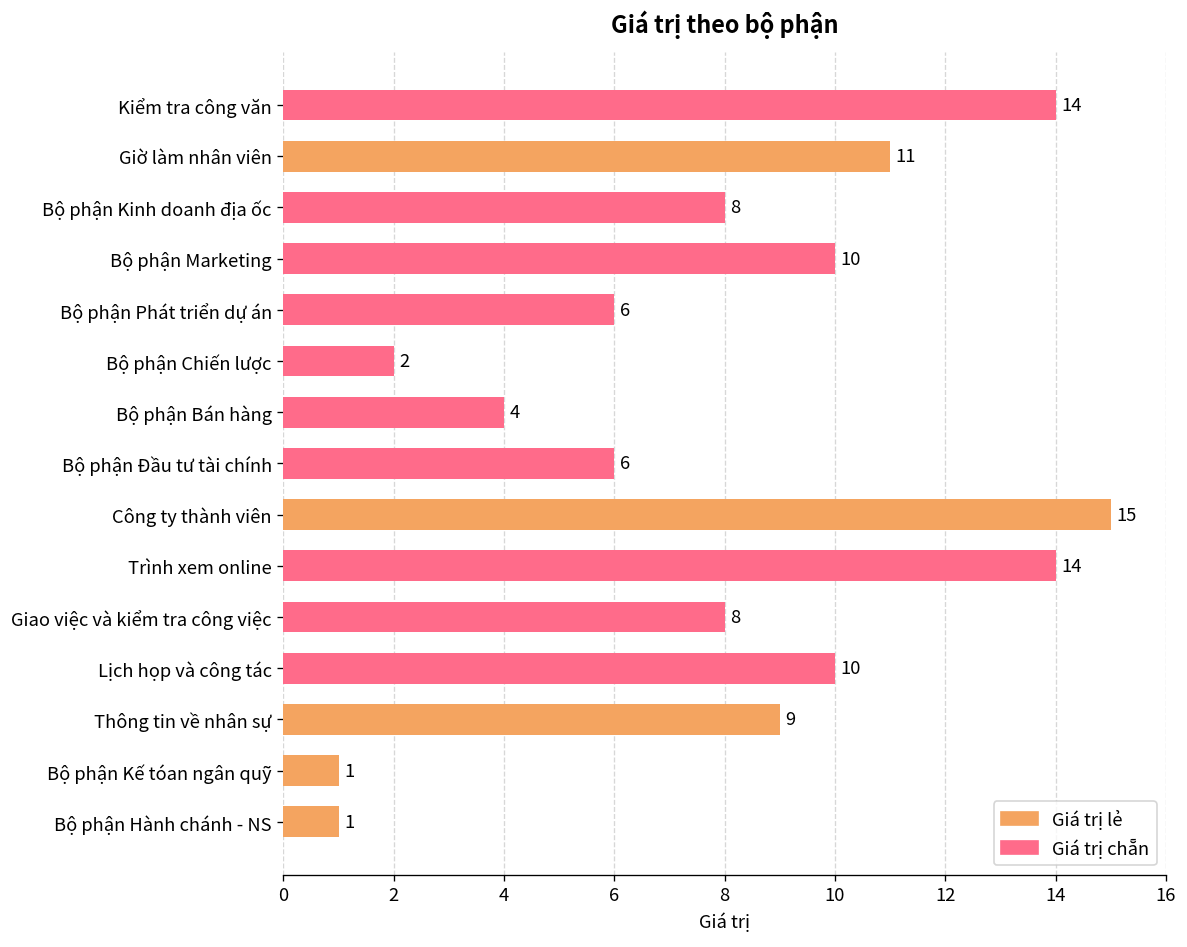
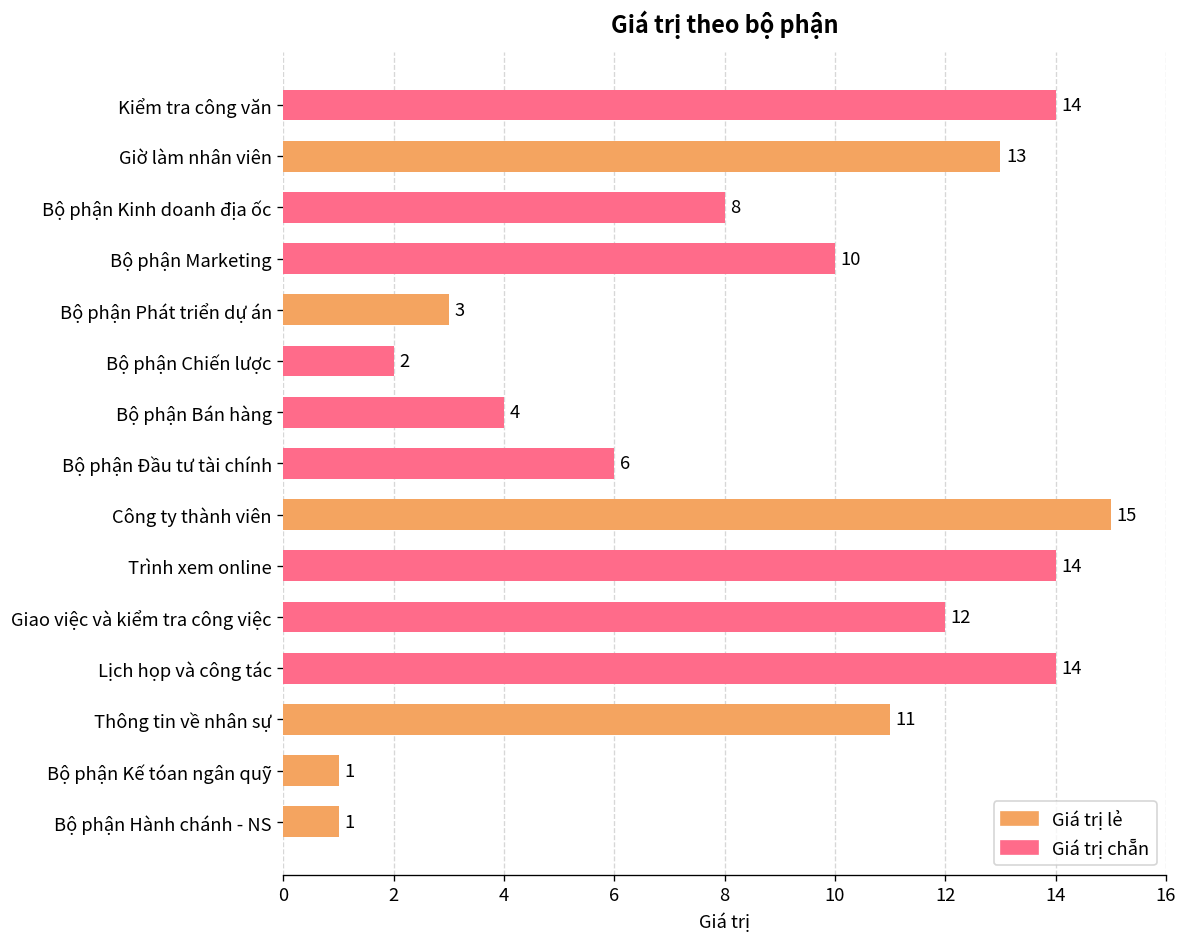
  {
    "Kiểm tra công văn": 14,
-   "Giờ làm nhân viên": 11,
+   "Giờ làm nhân viên": 13,
    "Bộ phận Kinh doanh địa ốc": 8,
    "Bộ phận Marketing": 10,
-   "Bộ phận Phát triển dự án": 6,
+   "Bộ phận Phát triển dự án": 3,
    "Bộ phận Chiến lược": 2,
    "Bộ phận Bán hàng": 4,
    "Bộ phận Đầu tư tài chính": 6,
    "Công ty thành viên": 15,
    "Trình xem online": 14,
-   "Giao việc và kiểm tra công việc": 8,
-   "Lịch họp và công tác": 10,
-   "Thông tin về nhân sự": 9,
+   "Giao việc và kiểm tra công việc": 12,
+   "Lịch họp và công tác": 14,
+   "Thông tin về nhân sự": 11,
    "Bộ phận Kế tóan ngân quỹ": 1,
    "Bộ phận Hành chánh - NS": 1
  }
